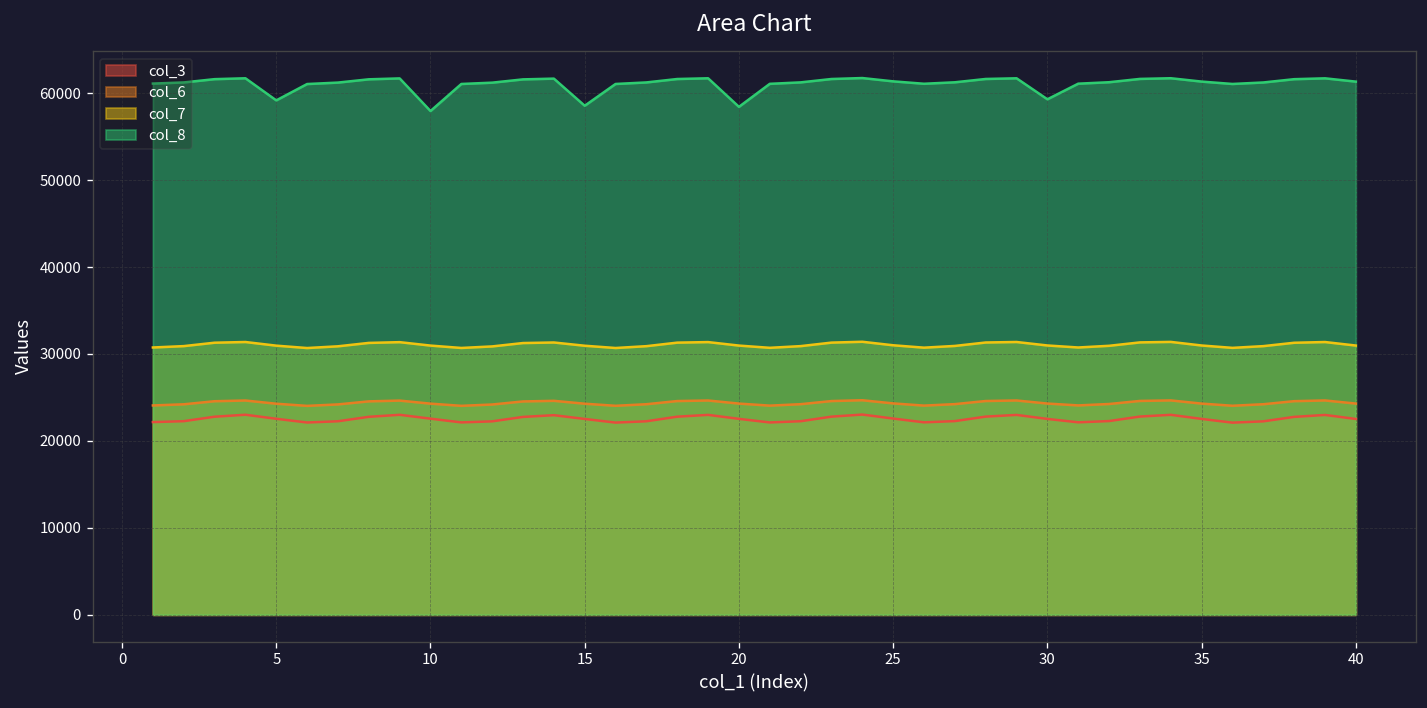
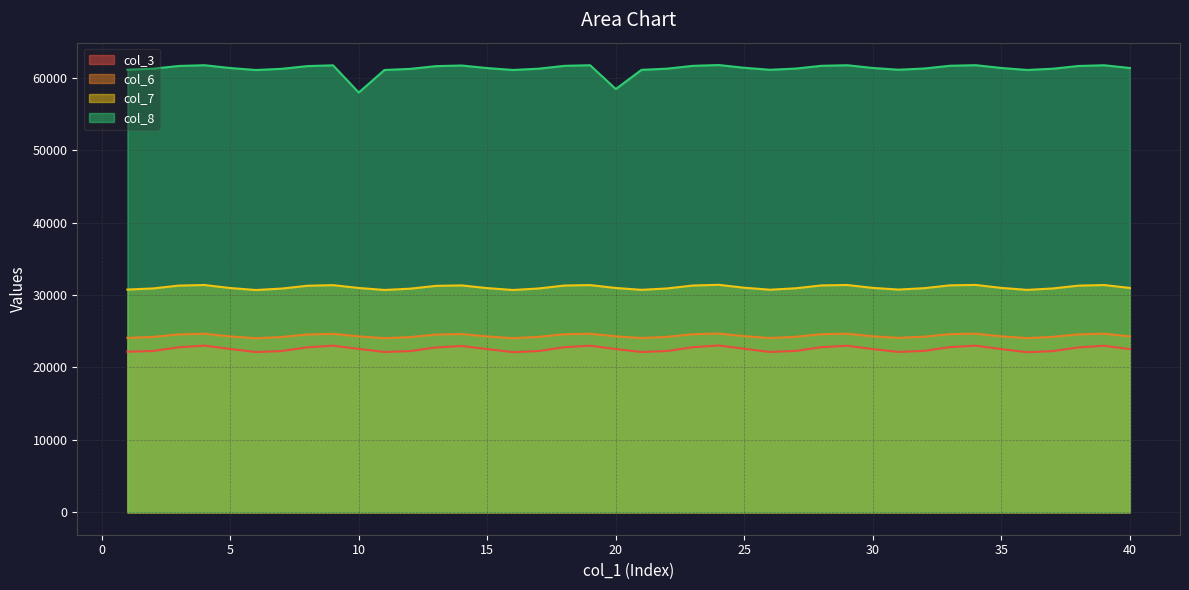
  {
    "col_8": {
-     "5": 59000,
+     "5": 61000,
      "10": 58000,
-     "15": 59000,
+     "15": 61000,
      "20": 58000,
      "25": 61000,
-     "30": 59000,
+     "30": 61000,
      "35": 61000,
      "40": 61000
    }
  }
